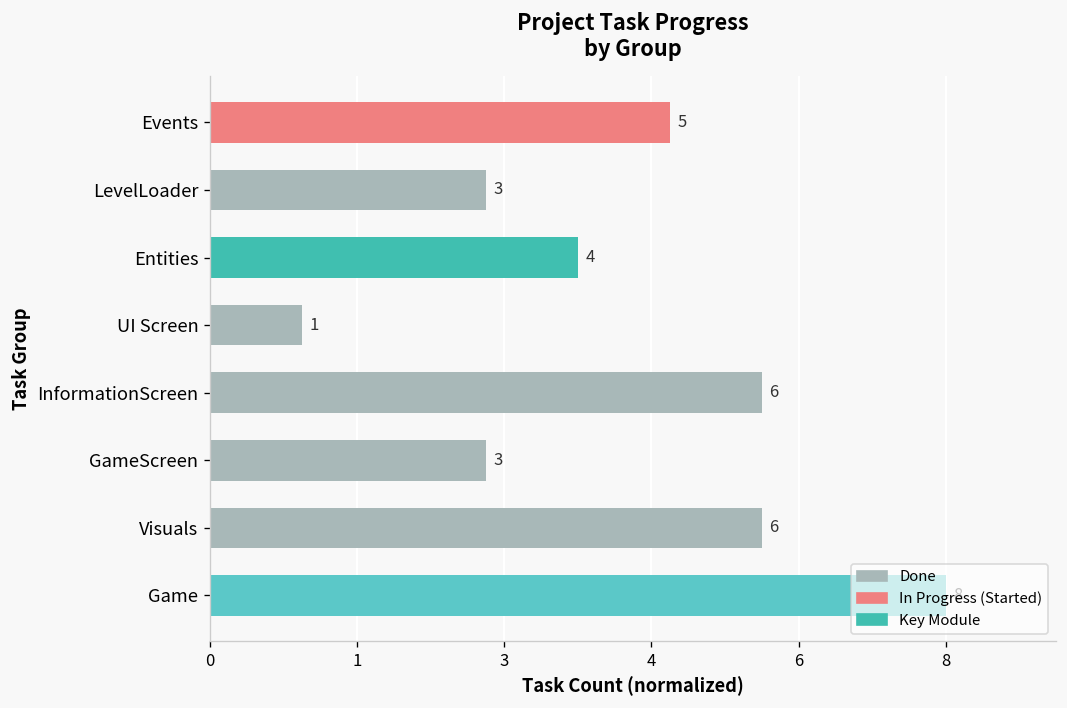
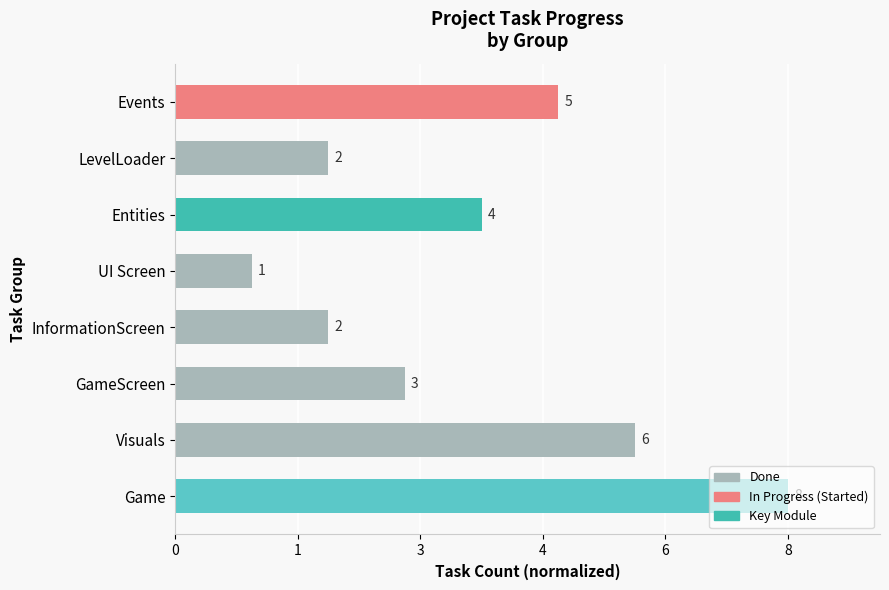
  {
-   "LevelLoader": 3,
-   "InformationScreen": 6
+   "LevelLoader": 2,
+   "InformationScreen": 2
  }
